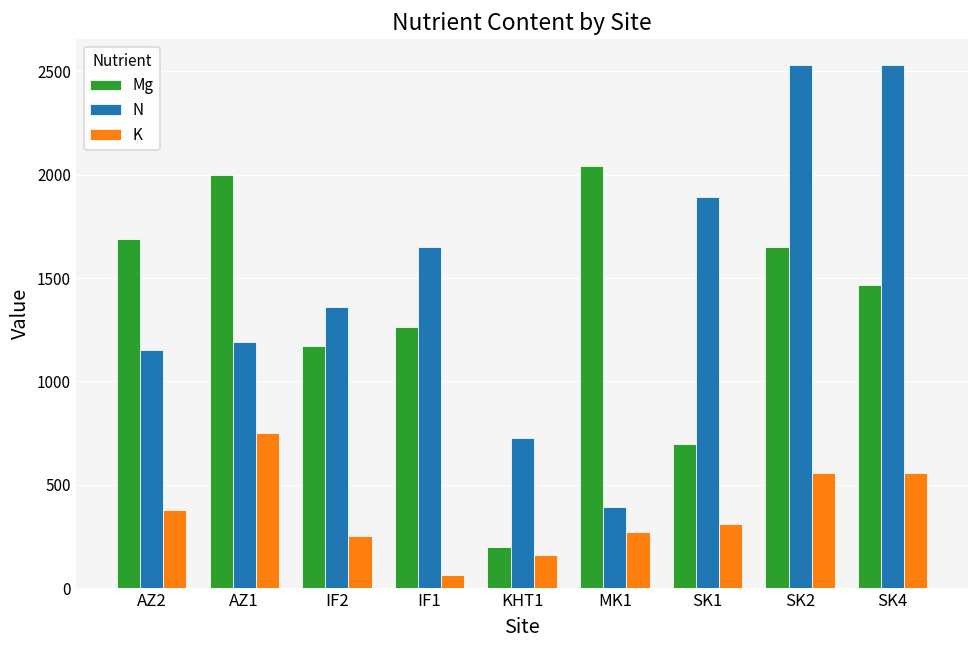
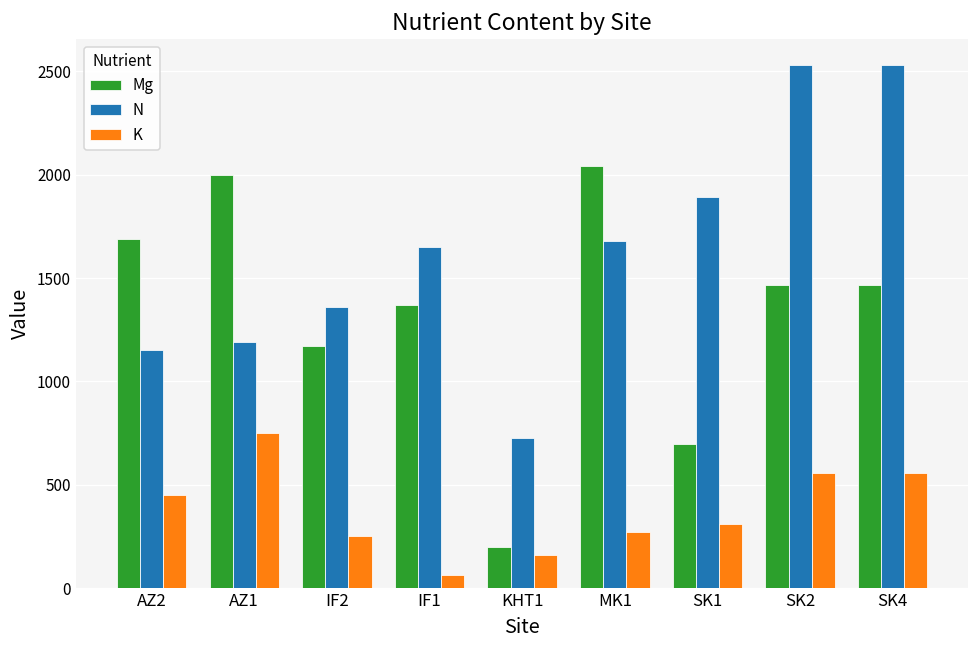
  {
    "Mg": {
      "AZ2": 1690,
      "AZ1": 2000,
      "IF2": 1170,
-     "IF1": 1260,
+     "IF1": 1370,
      "KHT1": 200,
      "MK1": 2040,
      "SK1": 700,
-     "SK2": 1650,
+     "SK2": 1470,
      "SK4": 1470
    },
    "N": {
      "AZ2": 1150,
      "AZ1": 1190,
      "IF2": 1360,
      "IF1": 1650,
      "KHT1": 730,
-     "MK1": 390,
+     "MK1": 1680,
      "SK1": 1890,
      "SK2": 2530,
      "SK4": 2530
    },
    "K": {
-     "AZ2": 380,
+     "AZ2": 450,
      "AZ1": 750,
      "IF2": 250,
      "IF1": 60,
      "KHT1": 160,
      "MK1": 270,
      "SK1": 310,
      "SK2": 560,
      "SK4": 560
    }
  }
